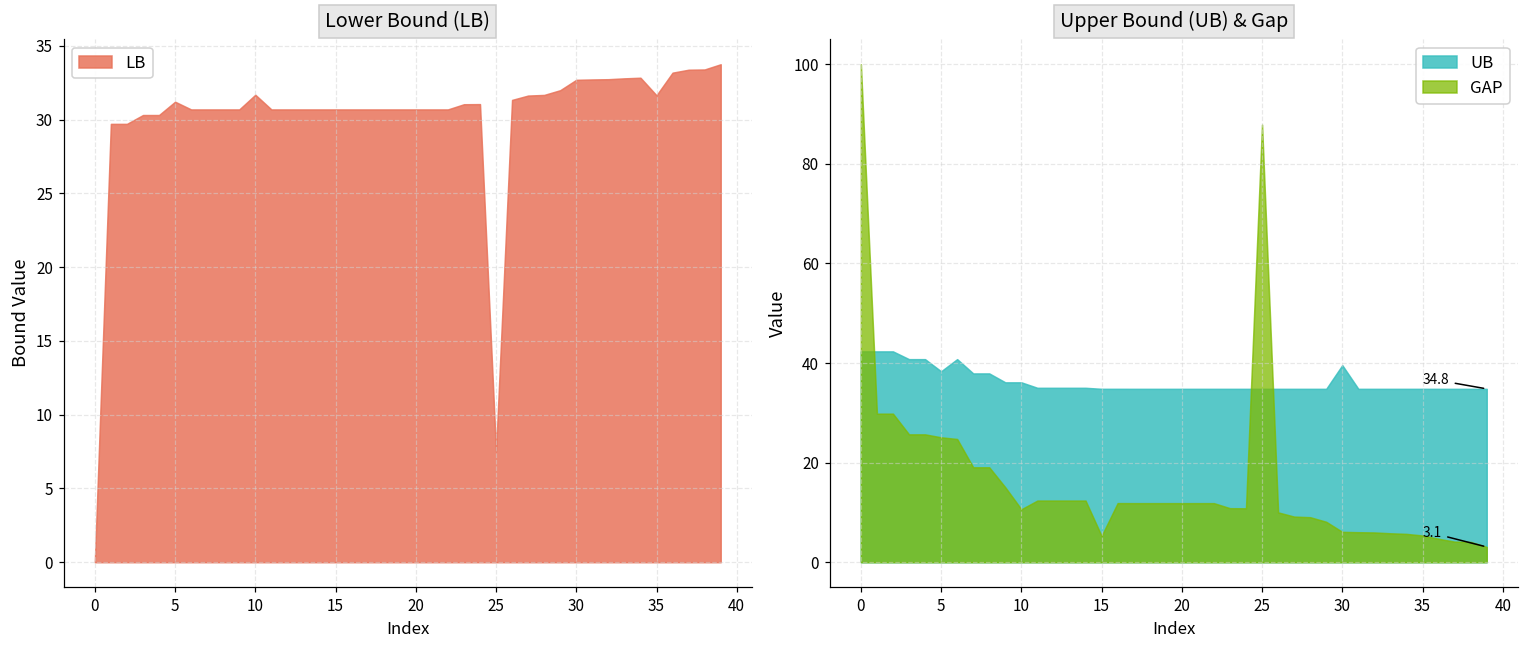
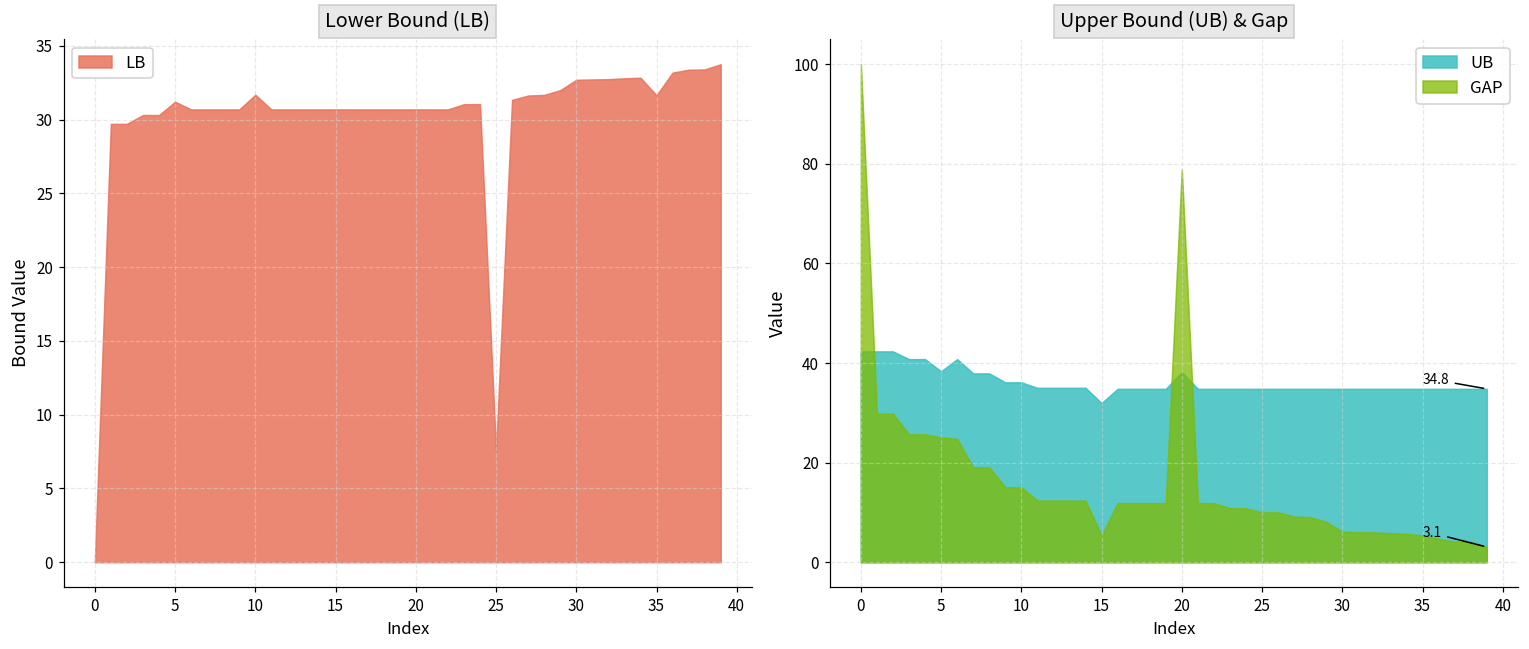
  {
    "Lower Bound (LB)": {
      "0": 0.0,
      "5": 31.2,
      "10": 31.7,
      "15": 30.7,
      "20": 30.7,
      "25": 7.5,
      "30": 32.7,
      "35": 31.6
    },
    "Upper Bound (UB) & Gap": {
      "UB": {
        "0": 42,
        "5": 38,
        "10": 36,
-       "15": 35,
-       "20": 35,
+       "15": 32,
+       "20": 38,
        "25": 35,
-       "30": 40
+       "30": 35
      },
      "GAP": {
        "0": 100,
        "5": 25,
-       "10": 11,
+       "10": 15,
        "15": 5,
-       "20": 12,
-       "25": 88,
+       "20": 79,
+       "25": 10,
        "30": 6
      }
    }
  }
